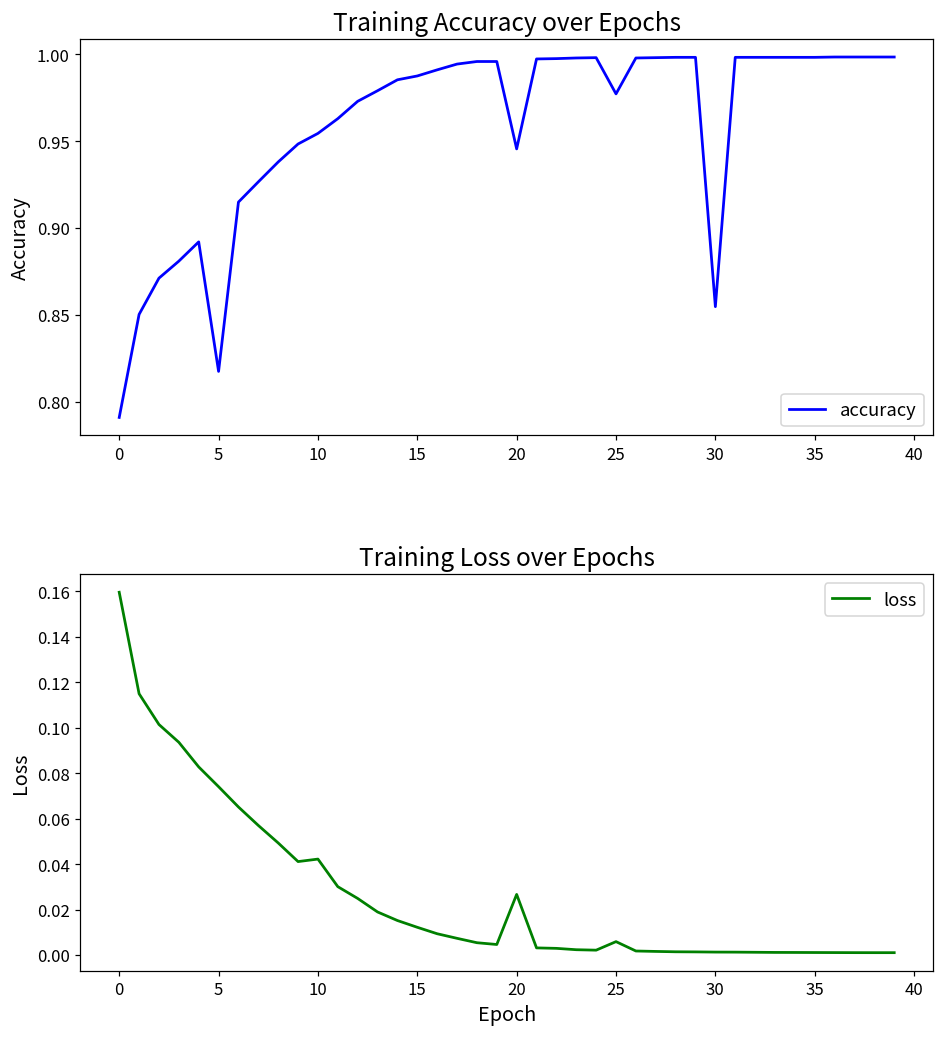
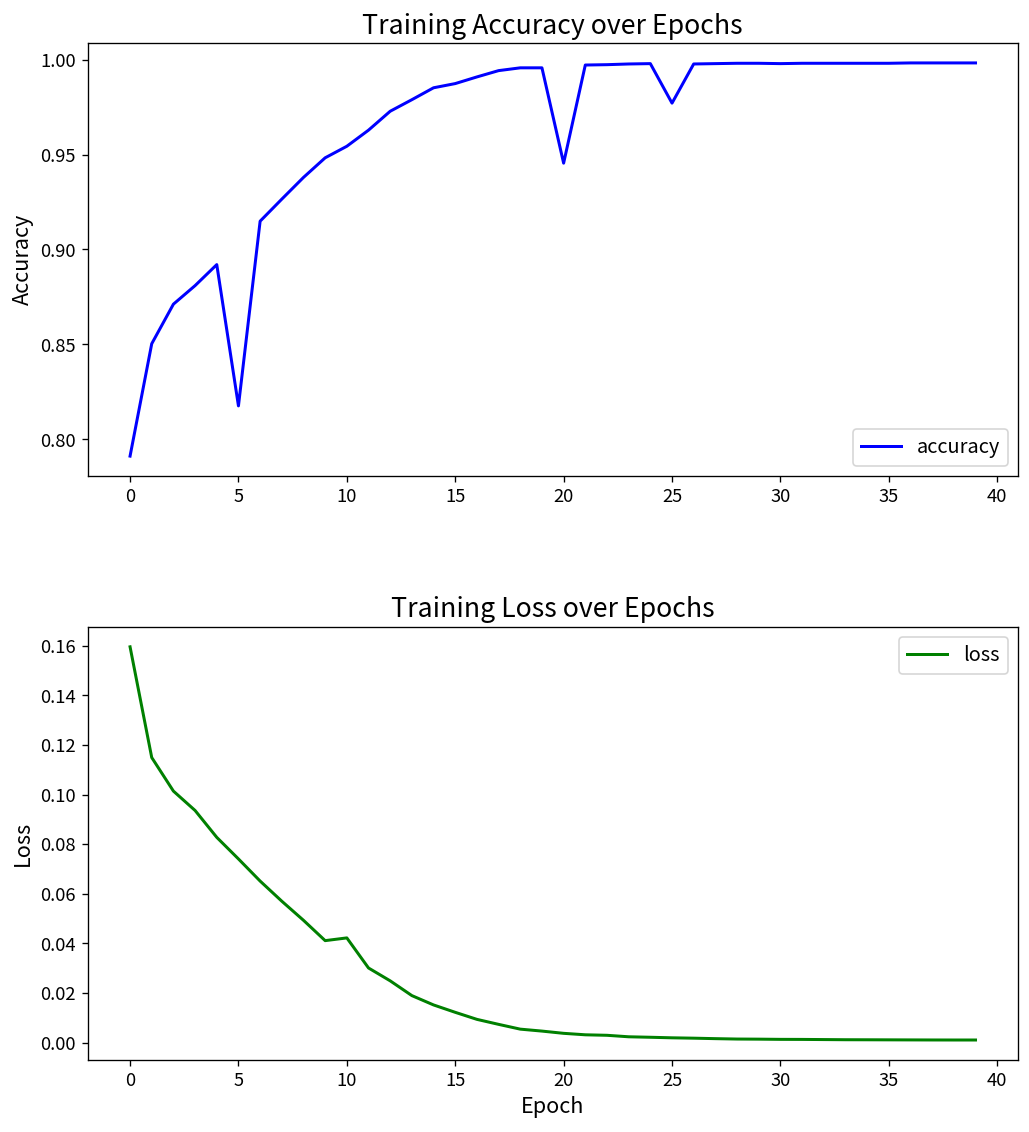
  {
    "Training Accuracy over Epochs": {
      "0": 0.791,
      "5": 0.818,
      "10": 0.954,
      "15": 0.987,
      "20": 0.945,
      "25": 0.977,
-     "30": 0.855,
+     "30": 0.998,
      "35": 0.998
    },
    "Training Loss over Epochs": {
      "0": 0.160,
      "5": 0.074,
      "10": 0.042,
      "15": 0.012,
-     "20": 0.027,
-     "25": 0.006,
+     "20": 0.004,
+     "25": 0.002,
      "30": 0.001,
      "35": 0.001
    }
  }
